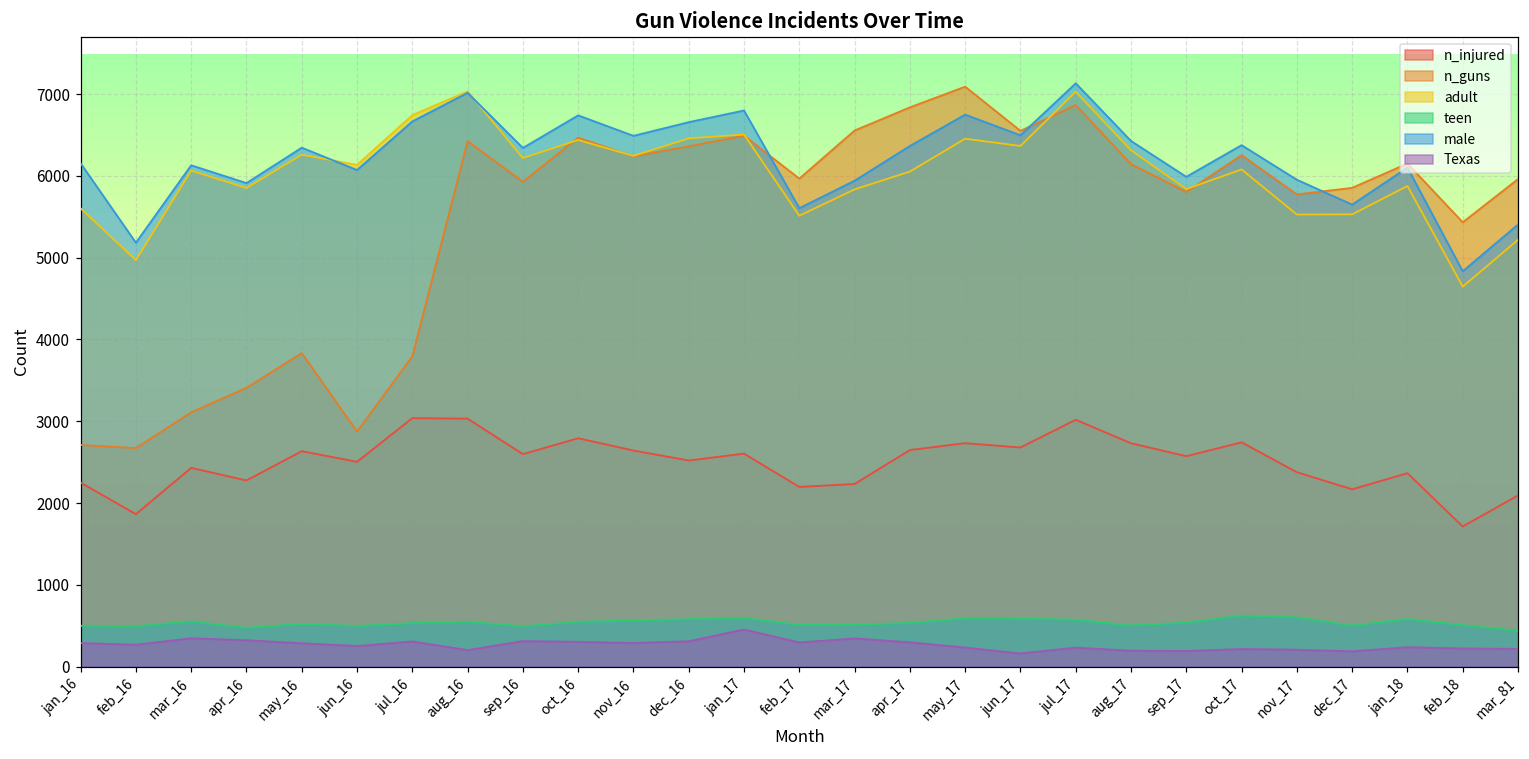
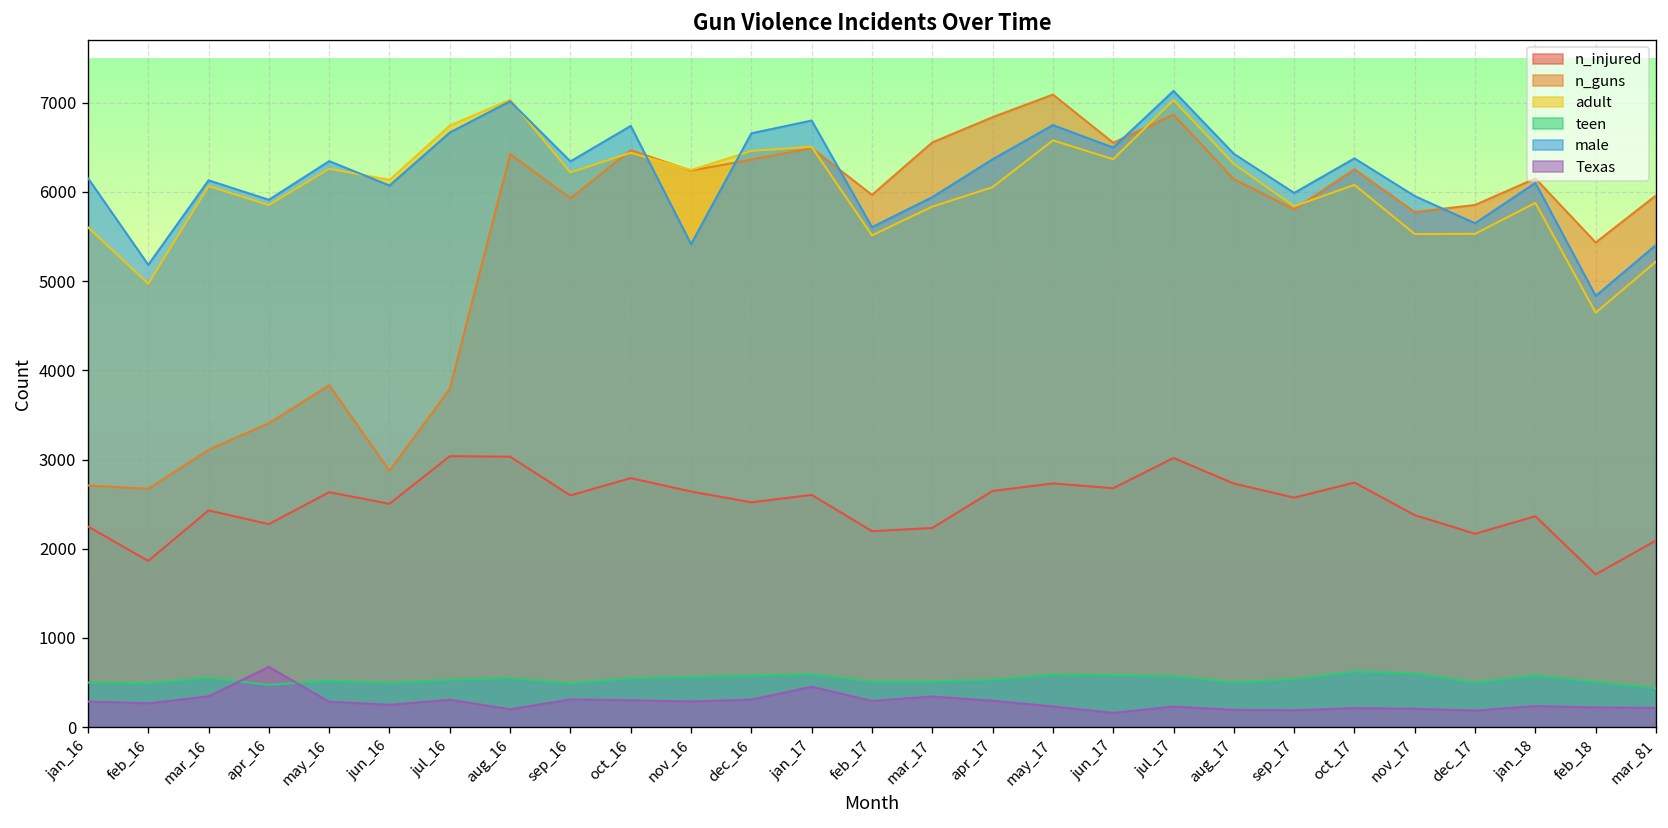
  {
    "adult": {
      "jan_16": 5600,
      "feb_16": 5000,
      "mar_16": 6100,
      "apr_16": 5900,
      "may_16": 6300,
      "jun_16": 6100,
      "jul_16": 6700,
      "sep_16": 6200,
      "dec_16": 6500,
      "feb_17": 5500,
      "mar_17": 5800,
      "apr_17": 6100,
-     "may_17": 6500,
+     "may_17": 6600,
      "jun_17": 6400,
      "jul_17": 7000,
      "aug_17": 6300,
      "sep_17": 5800,
      "oct_17": 6100,
      "nov_17": 5500,
      "dec_17": 5500,
      "jan_18": 5900,
      "feb_18": 4600,
      "mar_81": 5200
    },
    "teen": {
      "jan_16": 500,
      "feb_16": 500,
      "mar_16": 600,
      "apr_16": 500,
      "may_16": 500,
      "jun_16": 500,
      "jul_16": 500,
      "aug_16": 500,
      "sep_16": 500,
      "oct_16": 500,
      "nov_16": 600,
      "dec_16": 600,
      "jan_17": 600,
      "feb_17": 500,
      "mar_17": 500,
      "apr_17": 500,
      "may_17": 600,
      "jun_17": 600,
      "jul_17": 600,
      "aug_17": 500,
      "sep_17": 500,
      "oct_17": 600,
      "nov_17": 600,
      "dec_17": 500,
      "jan_18": 600,
      "feb_18": 500,
      "mar_81": 400
    },
    "male": {
      "jan_16": 6200,
      "feb_16": 5200,
      "mar_16": 6100,
      "apr_16": 5900,
      "may_16": 6300,
      "jun_16": 6100,
      "jul_16": 6700,
      "sep_16": 6300,
      "oct_16": 6700,
-     "nov_16": 6500,
+     "nov_16": 5400,
      "dec_16": 6700,
      "jan_17": 6800,
      "feb_17": 5600,
      "mar_17": 5900,
      "apr_17": 6400,
      "may_17": 6700,
      "jun_17": 6500,
      "jul_17": 7100,
      "aug_17": 6400,
      "sep_17": 6000,
      "oct_17": 6400,
      "nov_17": 6000,
      "dec_17": 5600,
      "feb_18": 4800,
      "mar_81": 5400
    },
    "Texas": {
      "jan_16": 300,
      "feb_16": 300,
      "mar_16": 300,
-     "apr_16": 300,
+     "apr_16": 700,
      "may_16": 300,
      "jun_16": 300,
      "jul_16": 300,
      "aug_16": 200,
      "sep_16": 300,
      "oct_16": 300,
      "nov_16": 300,
      "dec_16": 300,
      "jan_17": 500,
      "feb_17": 300,
      "mar_17": 300,
      "apr_17": 300,
      "may_17": 200,
      "jun_17": 200,
      "jul_17": 200,
      "aug_17": 200,
      "sep_17": 200,
      "oct_17": 200,
      "nov_17": 200,
      "dec_17": 200,
      "jan_18": 200,
      "feb_18": 200,
      "mar_81": 200
    }
  }
